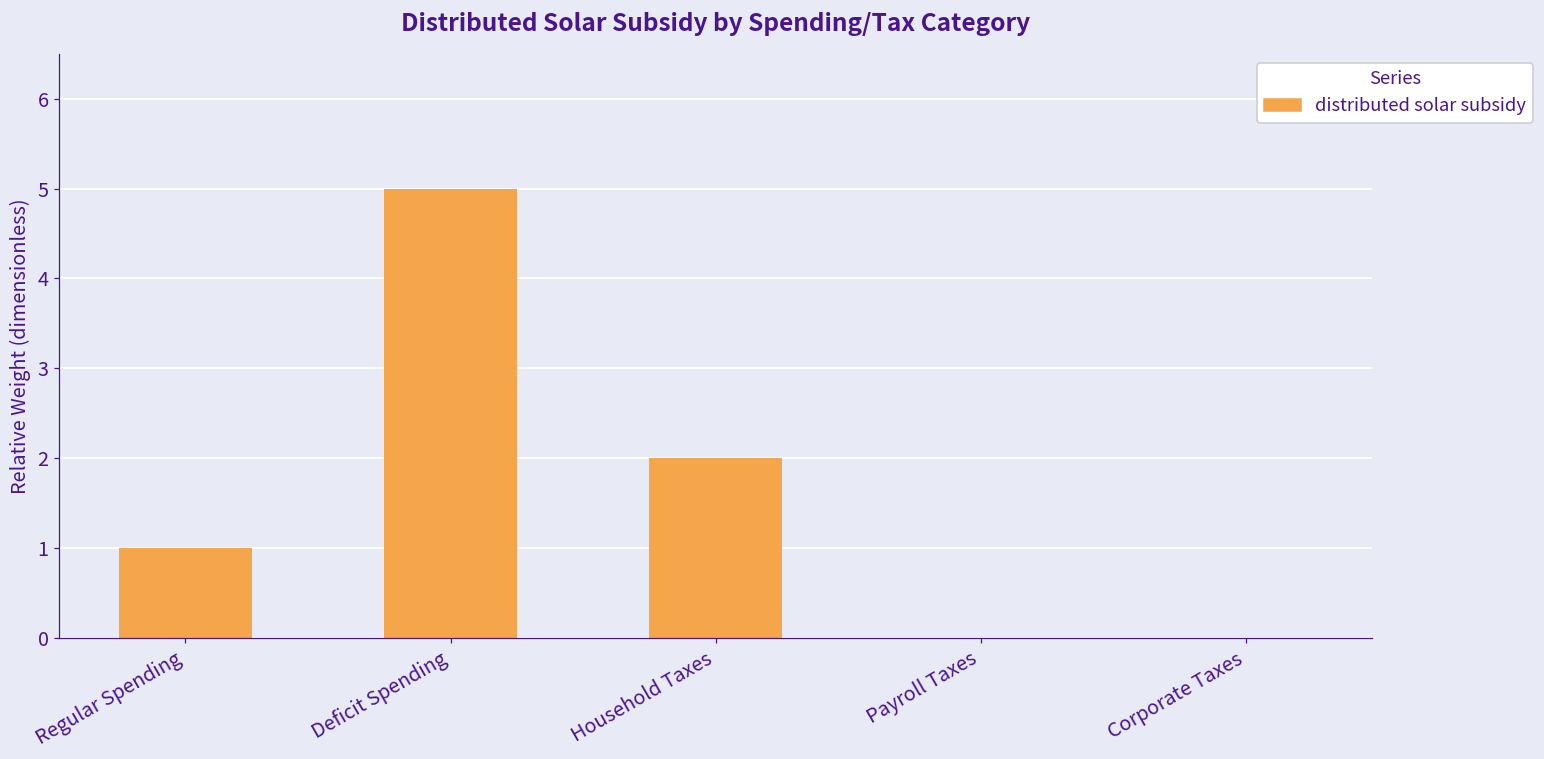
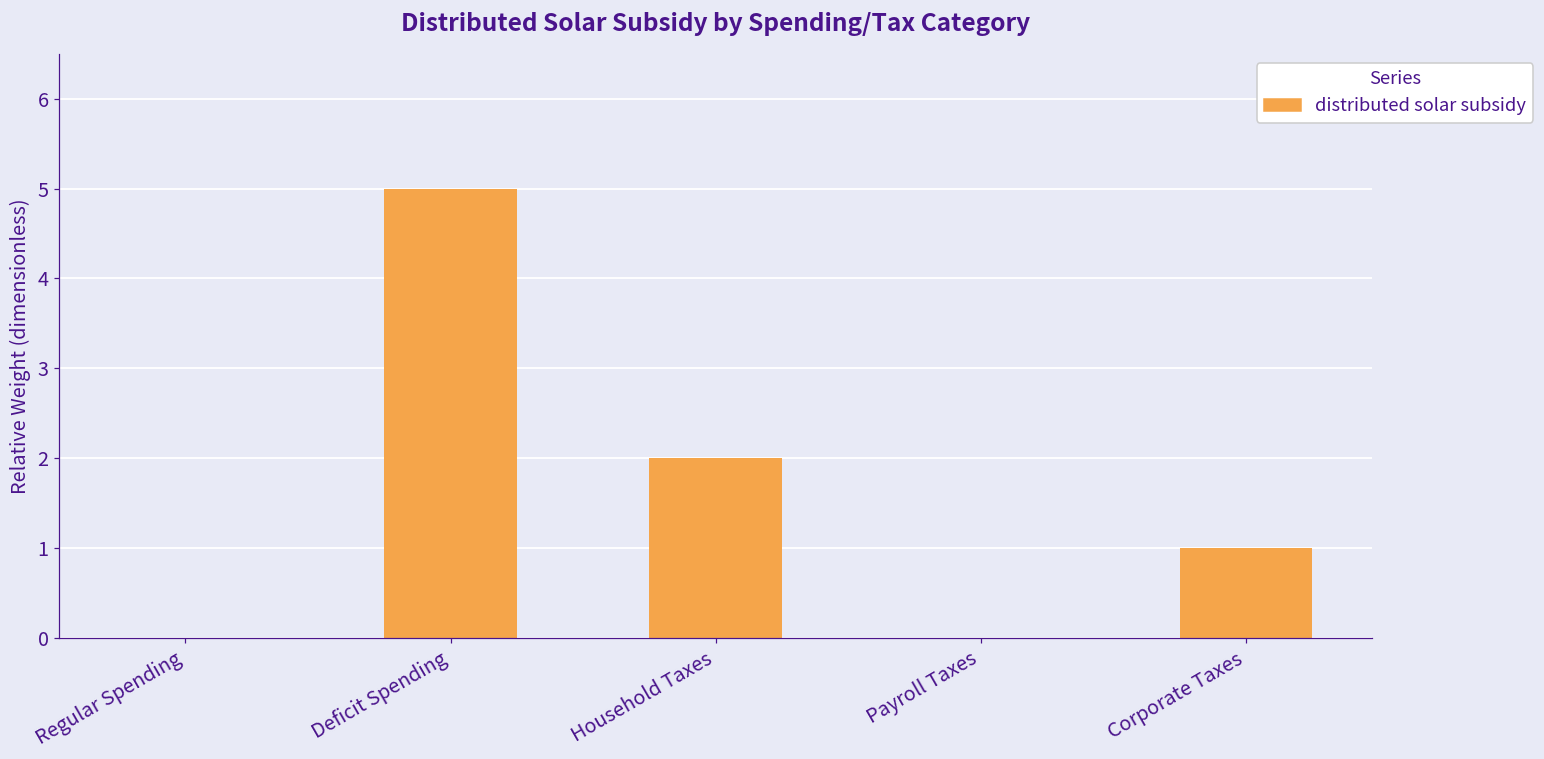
  {
-   "Regular Spending": 1,
+   "Regular Spending": 0,
    "Deficit Spending": 5,
    "Household Taxes": 2,
    "Payroll Taxes": 0,
-   "Corporate Taxes": 0
+   "Corporate Taxes": 1
  }
